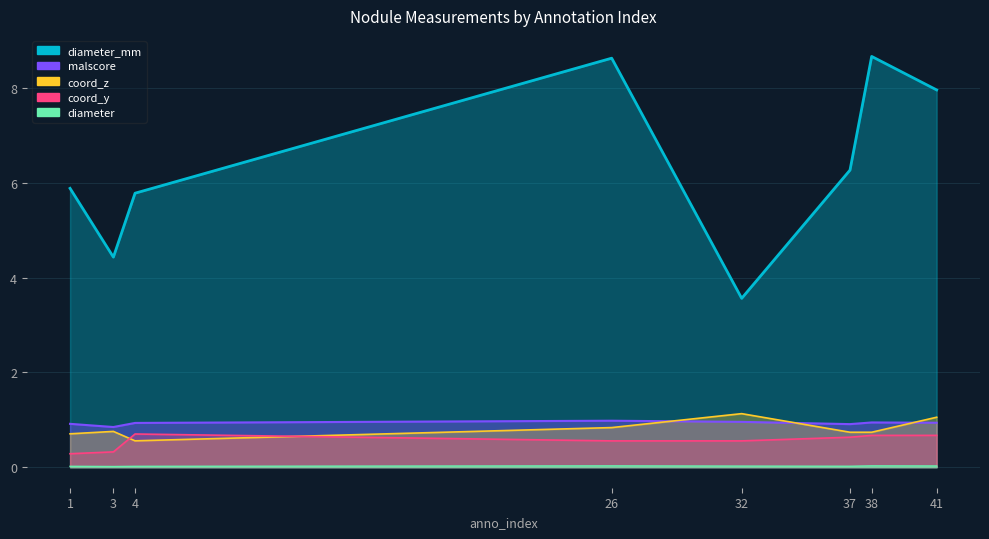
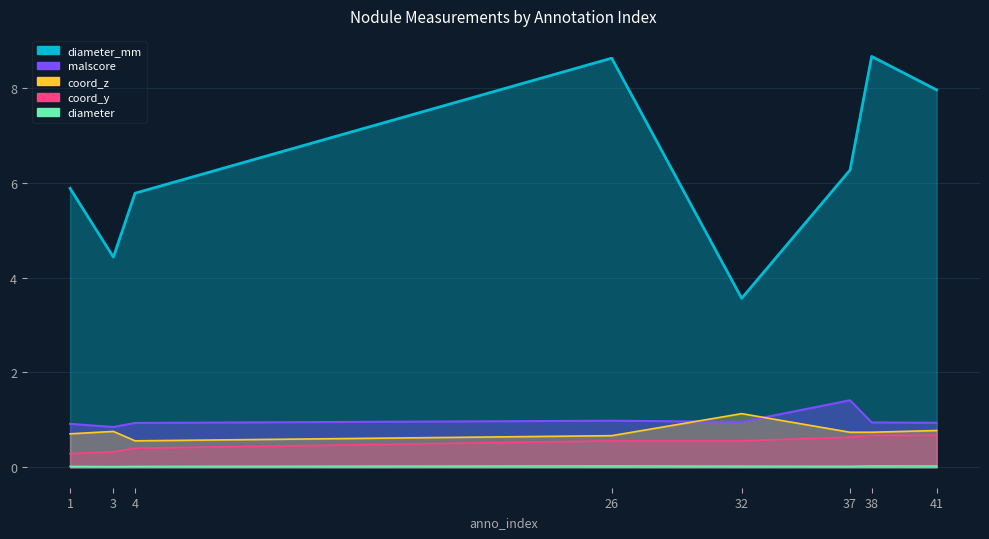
  {
    "diameter_mm": {
      "1": 5.9,
      "3": 4.4,
      "4": 5.8,
      "26": 8.6,
      "32": 3.6,
      "37": 6.3,
      "38": 8.7,
      "41": 8.0
    },
    "malscore": {
      "1": 0.9,
      "3": 0.8,
      "4": 0.9,
      "26": 1.0,
      "32": 1.0,
-     "37": 0.9,
+     "37": 1.4,
      "38": 0.9,
      "41": 0.9
    },
    "coord_z": {
      "1": 0.7,
      "3": 0.8,
      "4": 0.6,
-     "26": 0.8,
+     "26": 0.7,
      "32": 1.1,
      "37": 0.7,
      "38": 0.7,
-     "41": 1.1
+     "41": 0.8
    },
    "coord_y": {
      "1": 0.3,
      "3": 0.3,
-     "4": 0.7,
+     "4": 0.4,
      "26": 0.6,
      "32": 0.6,
      "37": 0.6,
      "38": 0.7,
      "41": 0.7
    },
    "diameter": {
      "1": 0.0,
      "3": 0.0,
      "4": 0.0,
      "26": 0.0,
      "32": 0.0,
      "37": 0.0,
      "38": 0.0,
      "41": 0.0
    }
  }
